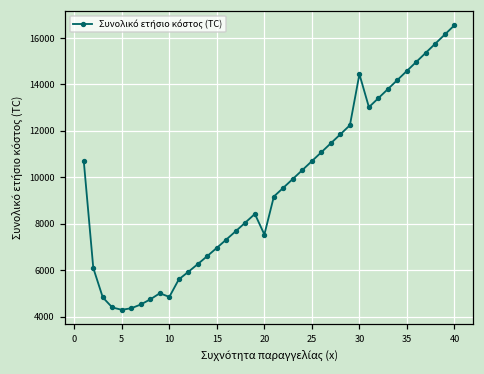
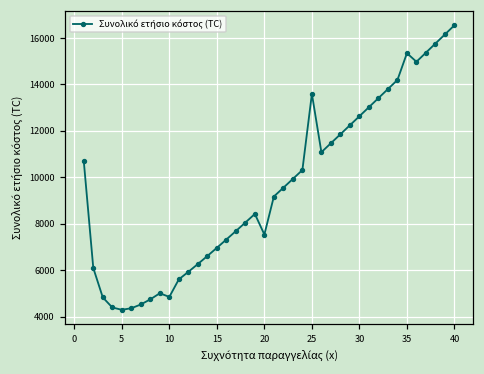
  {
    "5": 4300,
    "10": 4900,
    "15": 7000,
    "20": 7500,
-   "25": 10700,
-   "30": 14400,
-   "35": 14600,
+   "25": 13600,
+   "30": 12600,
+   "35": 15300,
    "40": 16600
  }
